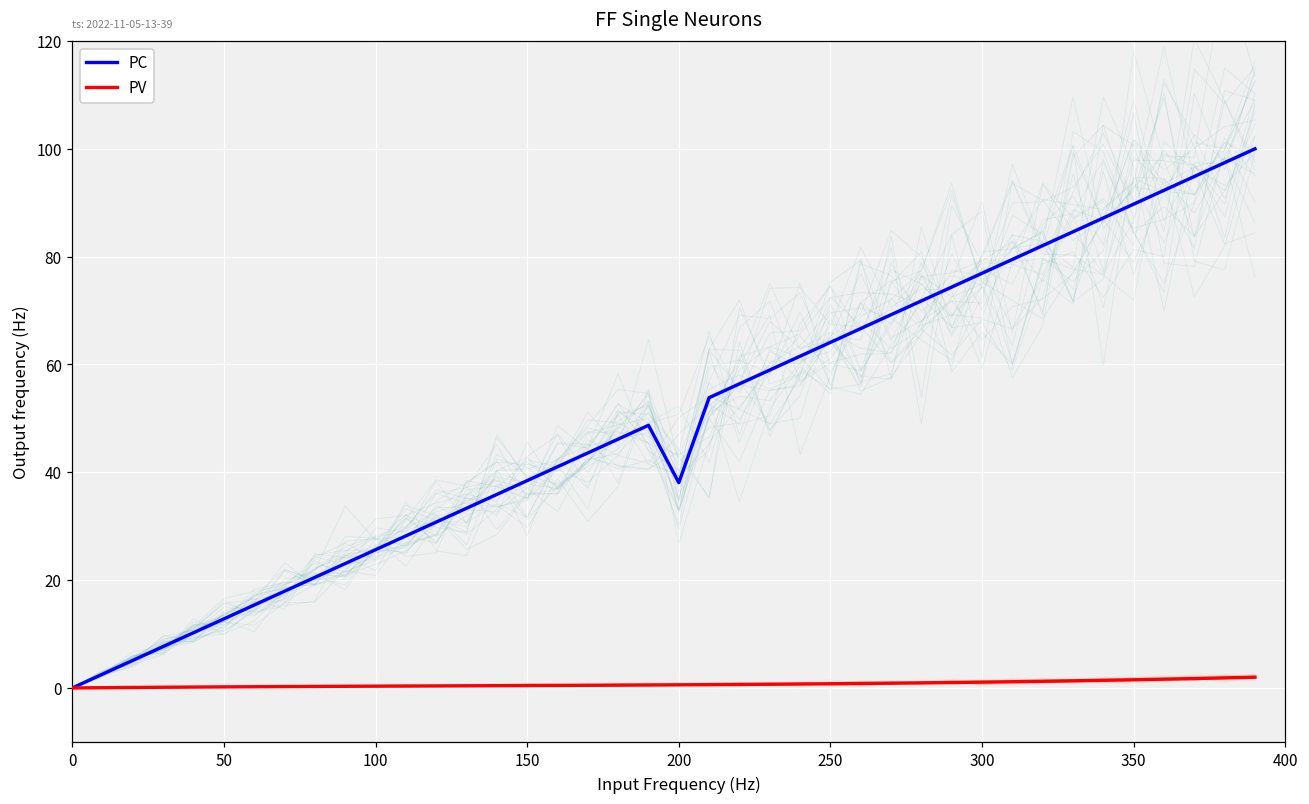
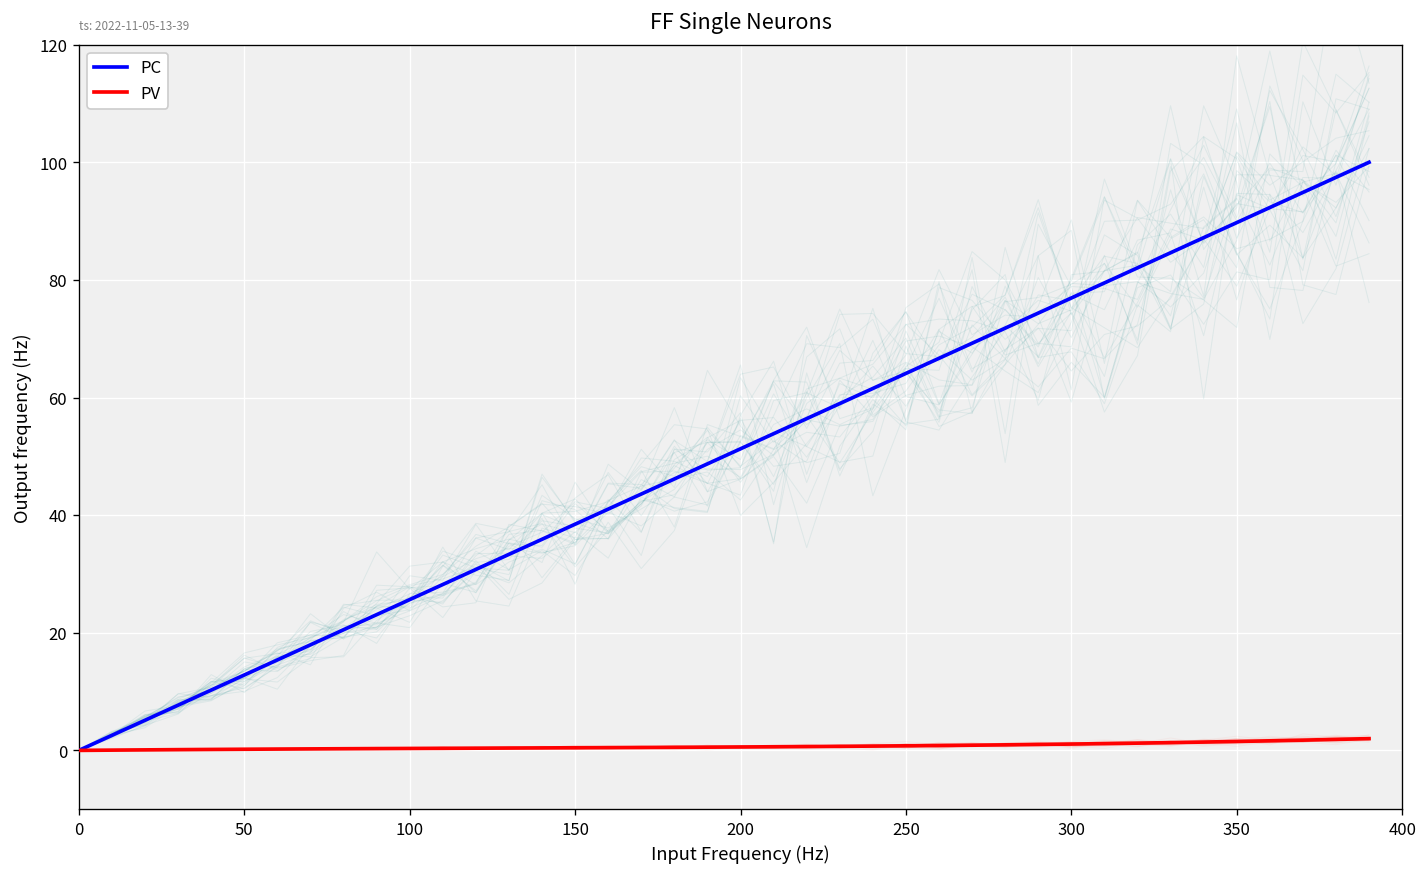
  {
    "PC": {
-     "200": 38
+     "200": 51
    }
  }
